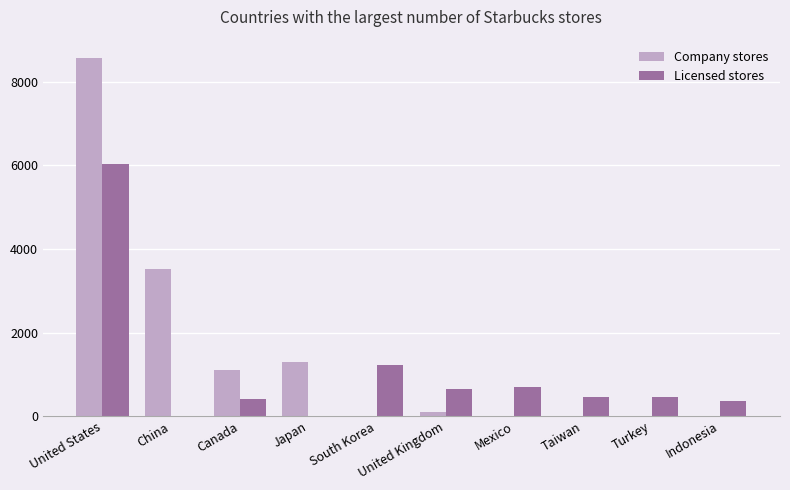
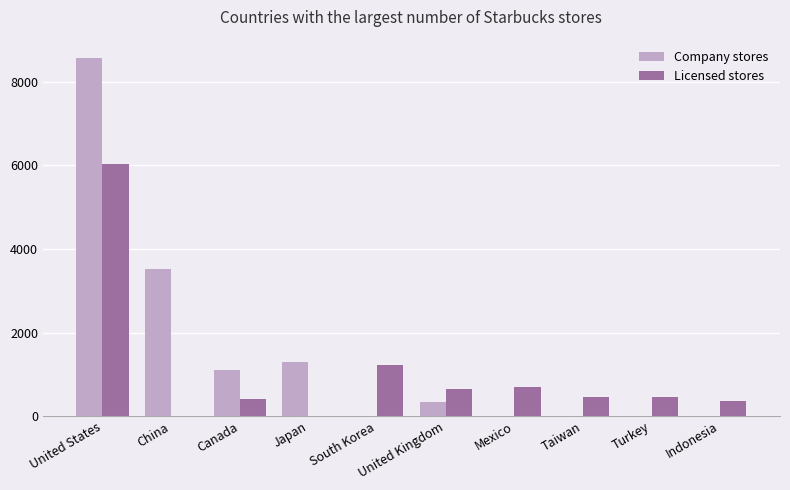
  {
    "Company stores": {
      "United States": 8600,
      "China": 3500,
      "Canada": 1100,
      "Japan": 1300,
      "South Korea": 0,
-     "United Kingdom": 100,
+     "United Kingdom": 300,
      "Mexico": 0,
      "Taiwan": 0,
      "Turkey": 0,
      "Indonesia": 0
    },
    "Licensed stores": {
      "United States": 6000,
      "China": 0,
      "Canada": 400,
      "Japan": 0,
      "South Korea": 1200,
      "United Kingdom": 700,
      "Mexico": 700,
      "Taiwan": 500,
      "Turkey": 500,
      "Indonesia": 400
    }
  }
